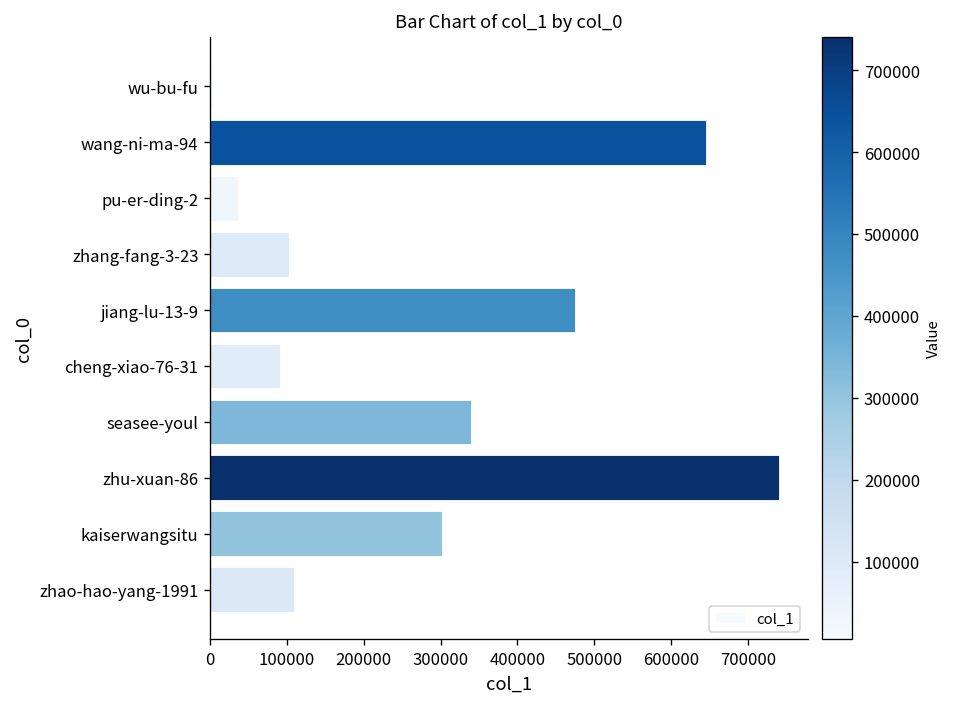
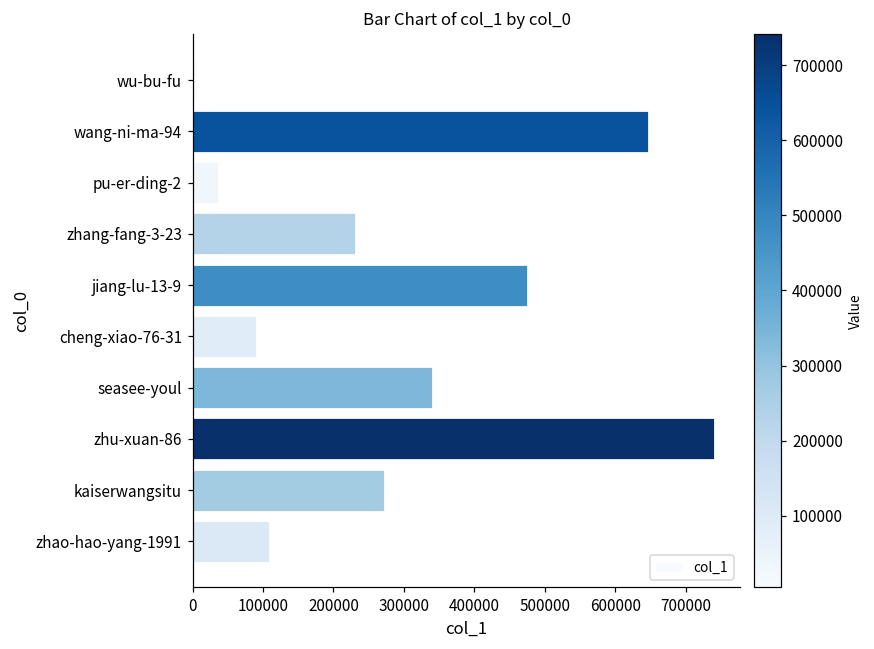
  {
    "wu-bu-fu": 0,
    "wang-ni-ma-94": 650000,
    "pu-er-ding-2": 40000,
-   "zhang-fang-3-23": 100000,
+   "zhang-fang-3-23": 230000,
    "jiang-lu-13-9": 470000,
    "cheng-xiao-76-31": 90000,
    "seasee-youl": 340000,
    "zhu-xuan-86": 740000,
-   "kaiserwangsitu": 300000,
+   "kaiserwangsitu": 270000,
    "zhao-hao-yang-1991": 110000
  }
